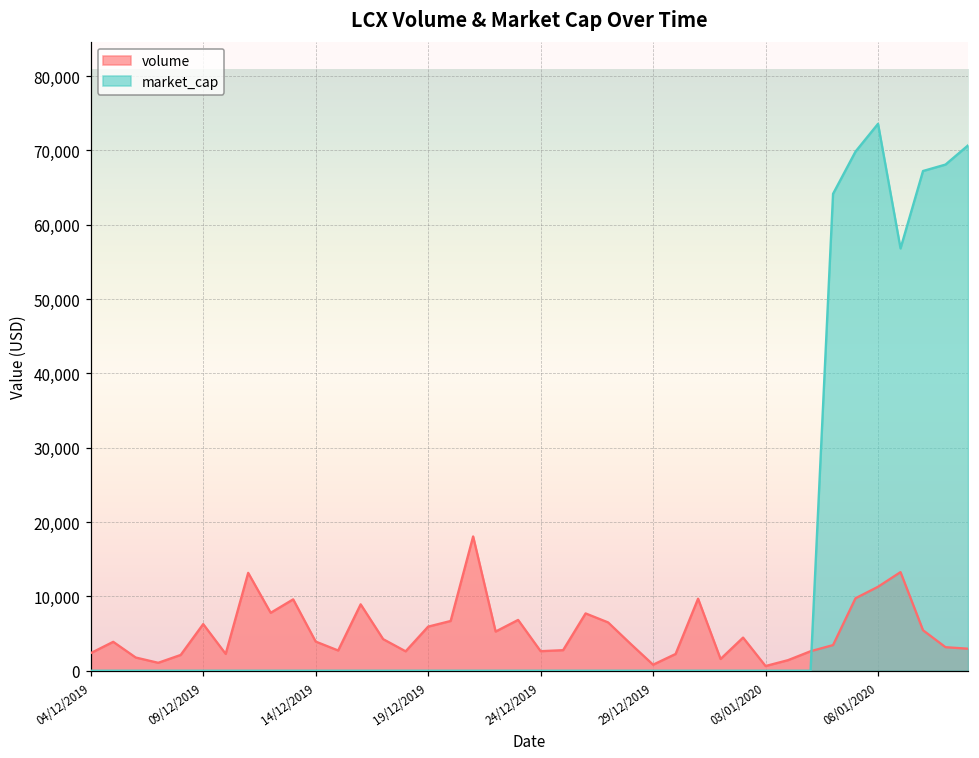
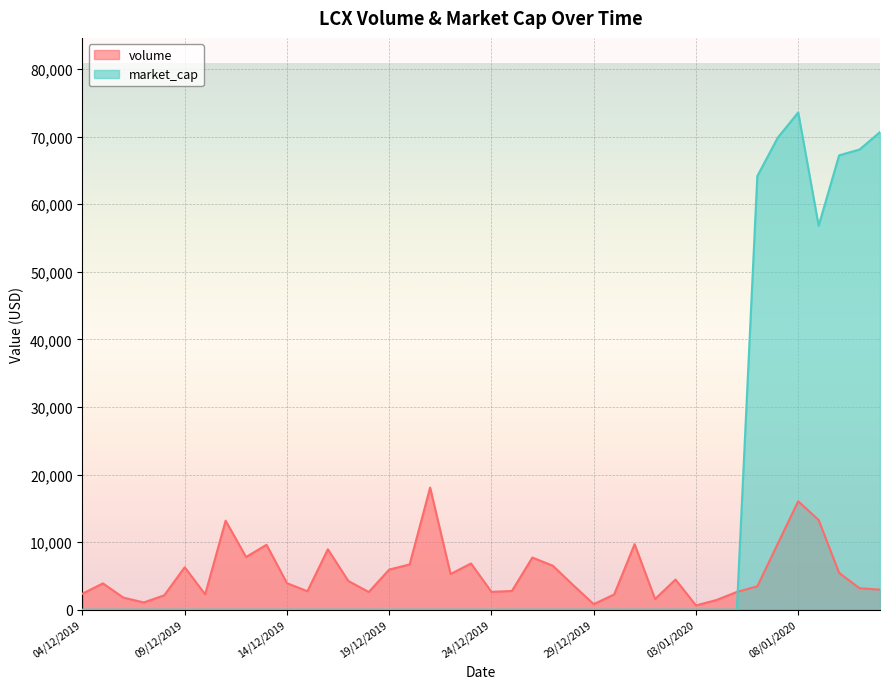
  {
    "volume": {
      "04/12/2019": "2,000",
      "09/12/2019": "6,000",
      "14/12/2019": "4,000",
      "19/12/2019": "6,000",
      "24/12/2019": "3,000",
      "29/12/2019": "1,000",
      "03/01/2020": "1,000",
-     "08/01/2020": "11,000"
+     "08/01/2020": "16,000"
    },
    "market_cap": {
      "04/12/2019": "0",
      "09/12/2019": "0",
      "14/12/2019": "0",
      "19/12/2019": "0",
      "24/12/2019": "0",
      "29/12/2019": "0",
      "03/01/2020": "0",
      "08/01/2020": "74,000"
    }
  }
